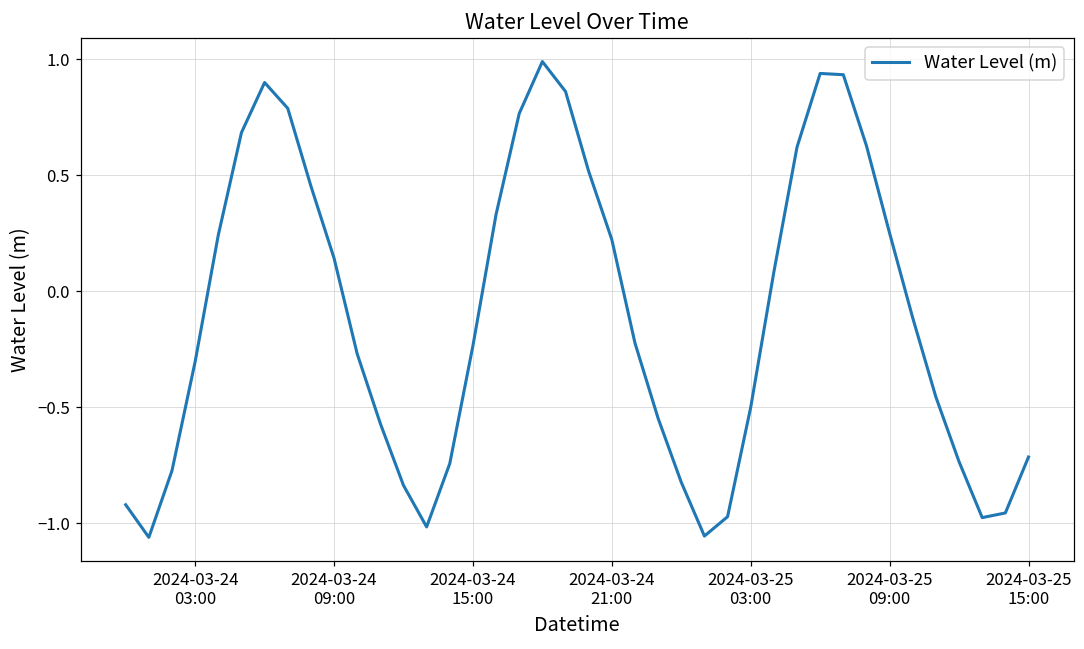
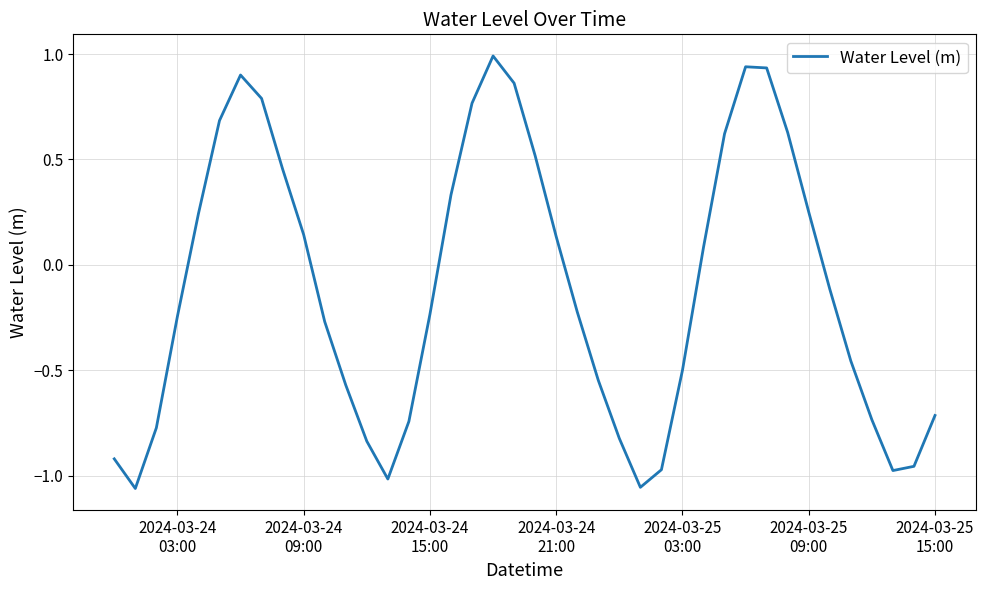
  {
-   "2024-03-24 03:00": -0.30,
+   "2024-03-24 03:00": -0.24,
    "2024-03-24 09:00": 0.14,
    "2024-03-24 15:00": -0.23,
-   "2024-03-24 21:00": 0.22,
+   "2024-03-24 21:00": 0.13,
    "2024-03-25 03:00": -0.50,
    "2024-03-25 09:00": 0.25,
    "2024-03-25 15:00": -0.71
  }
